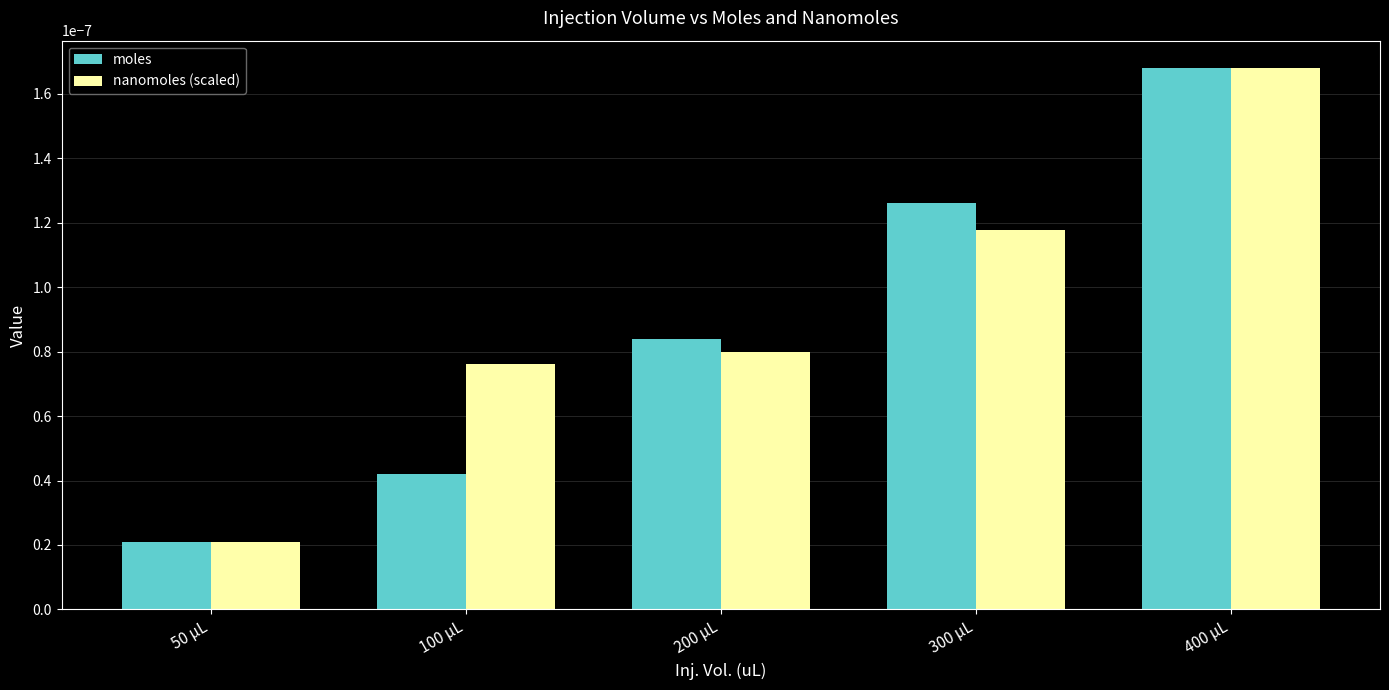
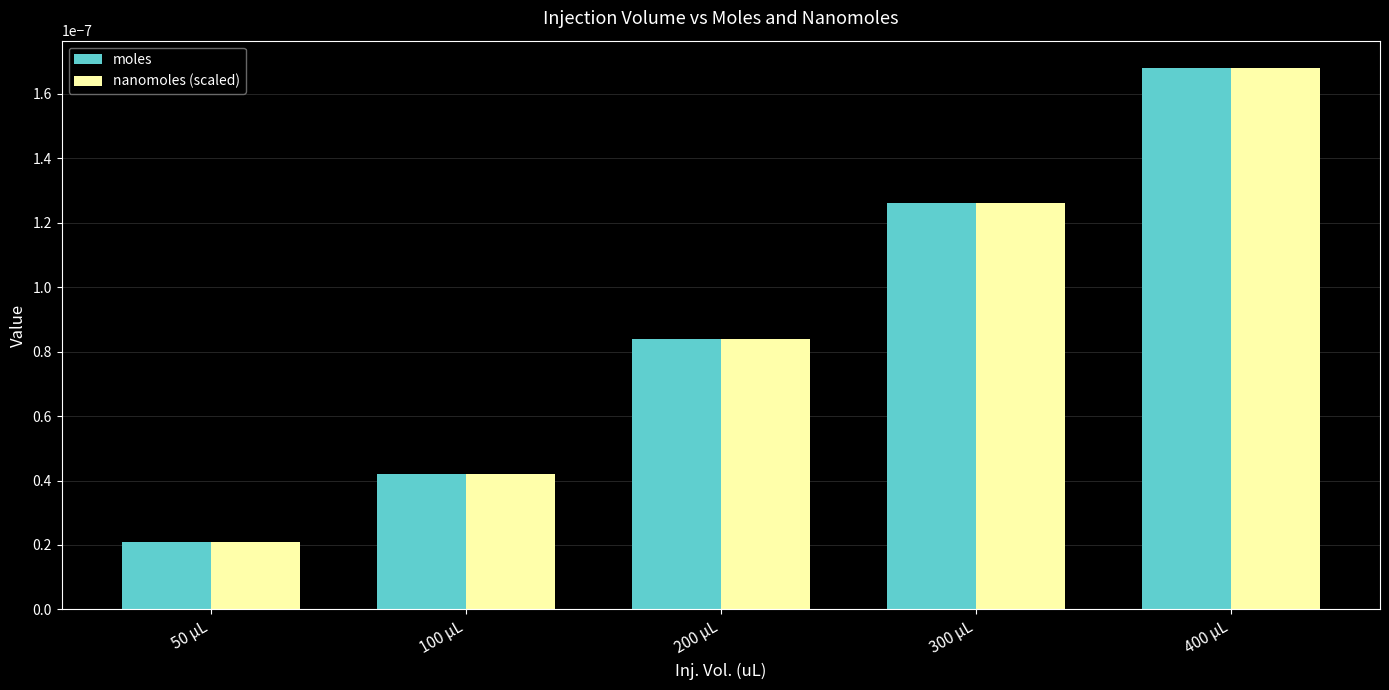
  {
    "moles": {
      "50 µL": 0.000000021,
      "100 µL": 0.000000042,
      "200 µL": 0.000000084,
      "300 µL": 0.000000126,
      "400 µL": 0.000000168
    },
    "nanomoles (scaled)": {
      "50 µL": 0.000000021,
-     "100 µL": 0.000000076,
-     "200 µL": 0.000000080,
-     "300 µL": 0.000000118,
+     "100 µL": 0.000000042,
+     "200 µL": 0.000000084,
+     "300 µL": 0.000000126,
      "400 µL": 0.000000168
    }
  }
